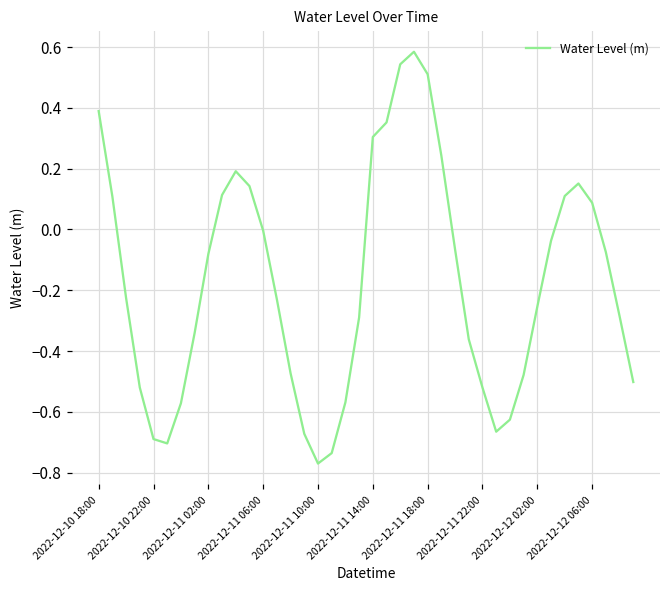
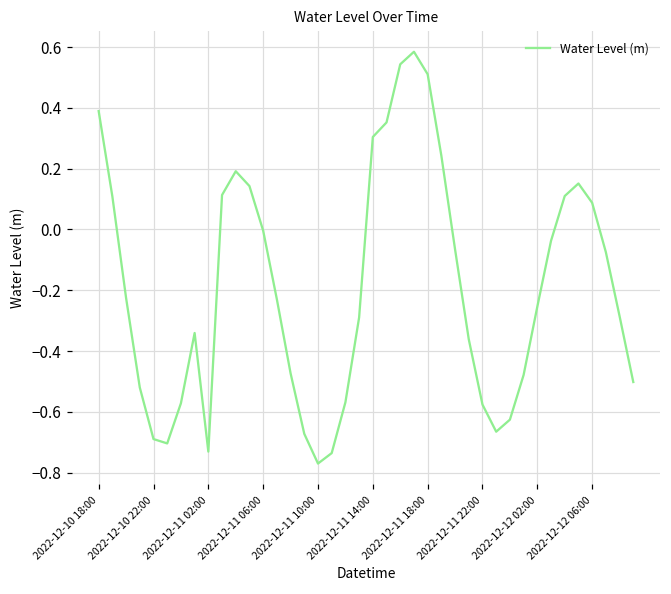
  {
    "2022-12-10 18:00": 0.39,
    "2022-12-10 22:00": -0.69,
-   "2022-12-11 02:00": -0.08,
+   "2022-12-11 02:00": -0.73,
    "2022-12-11 06:00": 0.00,
    "2022-12-11 10:00": -0.77,
    "2022-12-11 14:00": 0.30,
    "2022-12-11 18:00": 0.51,
-   "2022-12-11 22:00": -0.52,
+   "2022-12-11 22:00": -0.58,
    "2022-12-12 02:00": -0.25,
    "2022-12-12 06:00": 0.09
  }
